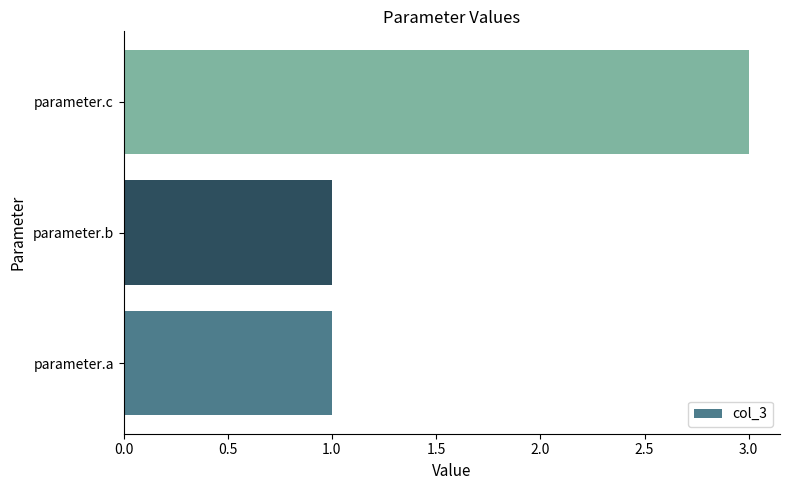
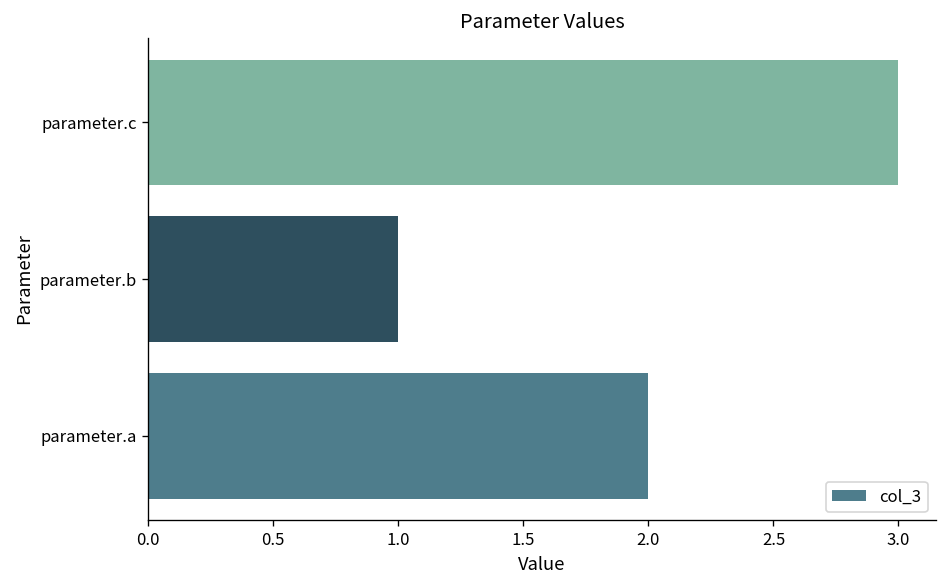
  {
    "parameter.c": 3,
    "parameter.b": 1,
-   "parameter.a": 1
+   "parameter.a": 2
  }
